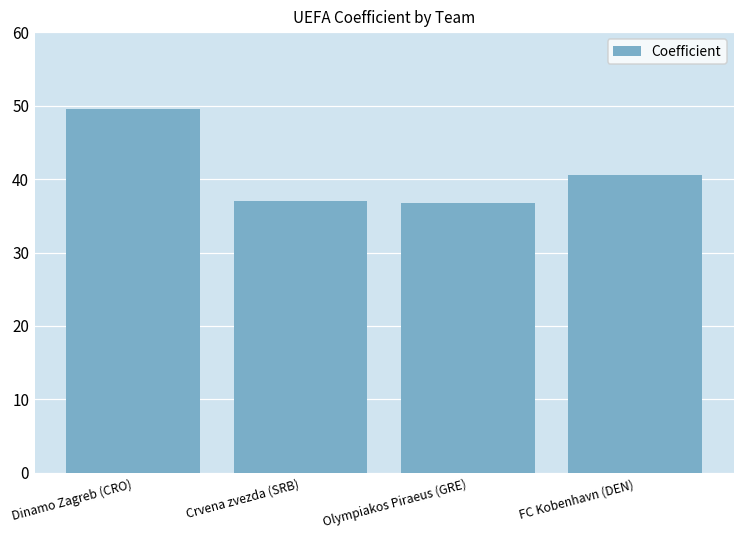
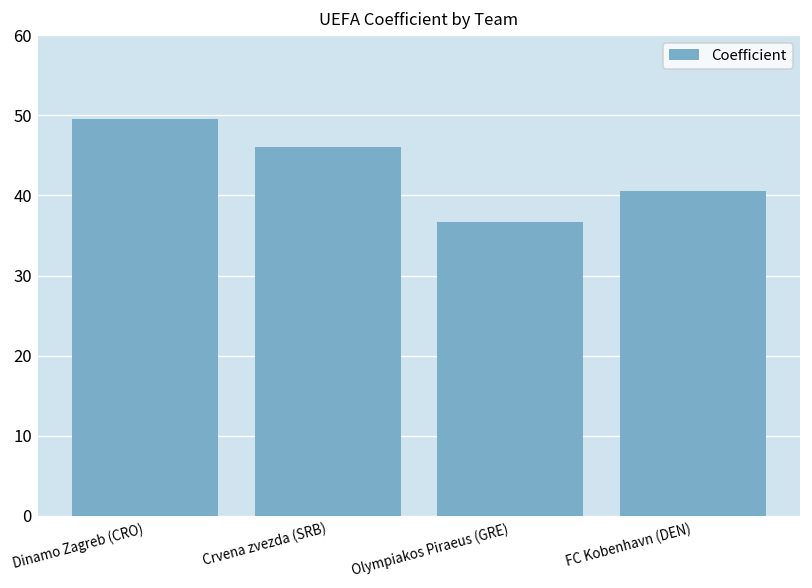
  {
    "Dinamo Zagreb (CRO)": 50,
-   "Crvena zvezda (SRB)": 37,
+   "Crvena zvezda (SRB)": 46,
    "Olympiakos Piraeus (GRE)": 37,
    "FC Kobenhavn (DEN)": 41
  }
